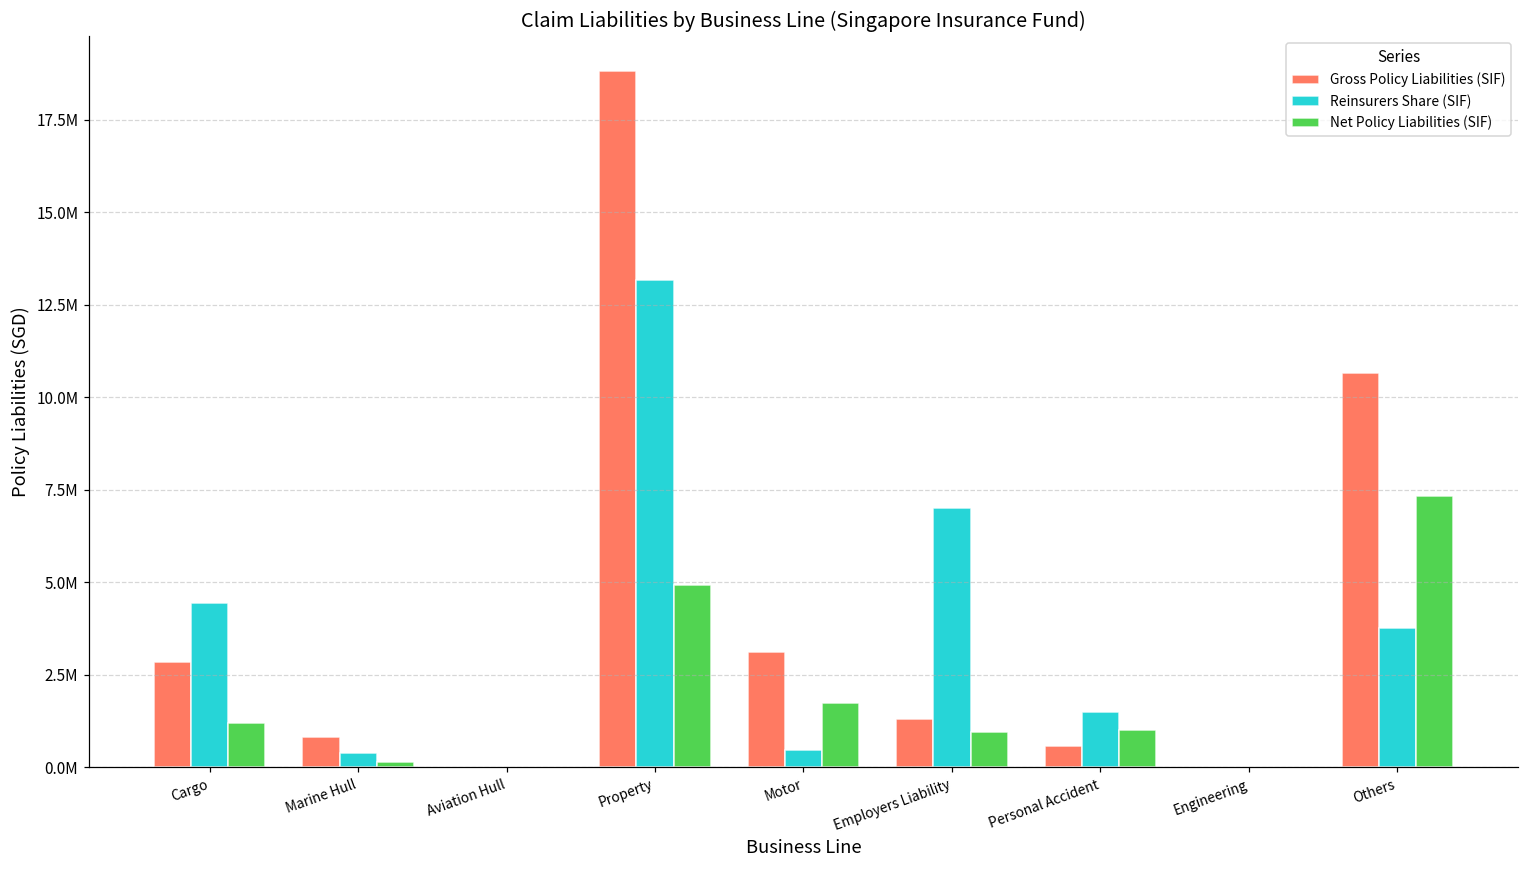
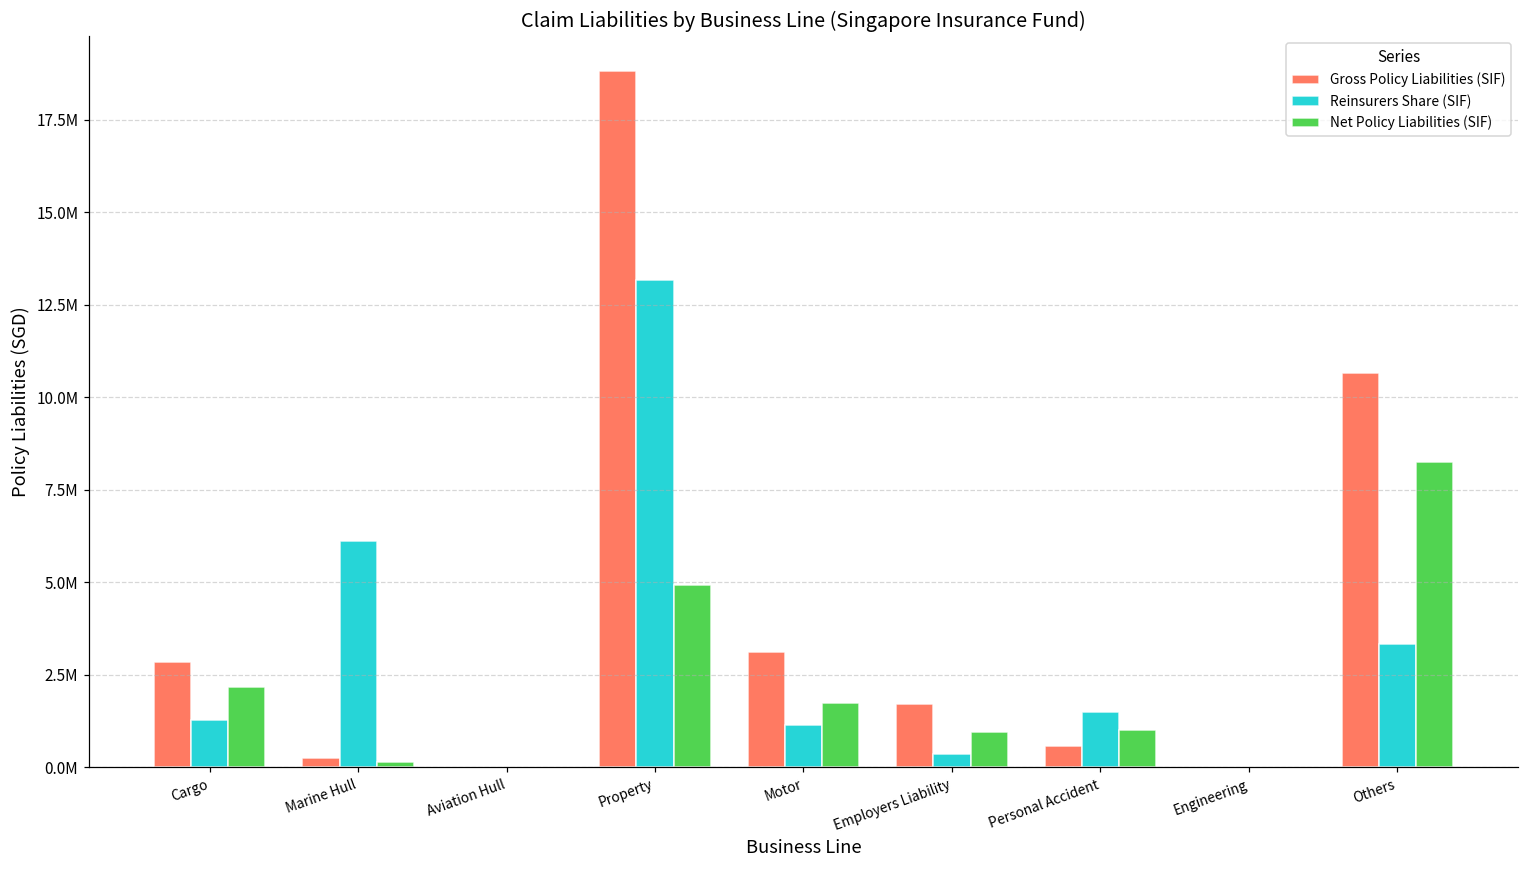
  {
    "Gross Policy Liabilities (SIF)": {
      "Cargo": 2800000,
-     "Marine Hull": 800000,
+     "Marine Hull": 200000,
      "Aviation Hull": 0,
      "Property": 18800000,
      "Motor": 3100000,
-     "Employers Liability": 1300000,
+     "Employers Liability": 1700000,
      "Personal Accident": 600000,
      "Engineering": 0,
      "Others": 10700000
    },
    "Reinsurers Share (SIF)": {
-     "Cargo": 4400000,
-     "Marine Hull": 400000,
+     "Cargo": 1300000,
+     "Marine Hull": 6100000,
      "Aviation Hull": 0,
      "Property": 13200000,
-     "Motor": 500000,
-     "Employers Liability": 7000000,
+     "Motor": 1100000,
+     "Employers Liability": 400000,
      "Personal Accident": 1500000,
      "Engineering": 0,
-     "Others": 3800000
+     "Others": 3300000
    },
    "Net Policy Liabilities (SIF)": {
-     "Cargo": 1200000,
+     "Cargo": 2200000,
      "Marine Hull": 100000,
      "Aviation Hull": 0,
      "Property": 4900000,
      "Motor": 1700000,
      "Employers Liability": 1000000,
      "Personal Accident": 1000000,
      "Engineering": 0,
-     "Others": 7300000
+     "Others": 8300000
    }
  }
